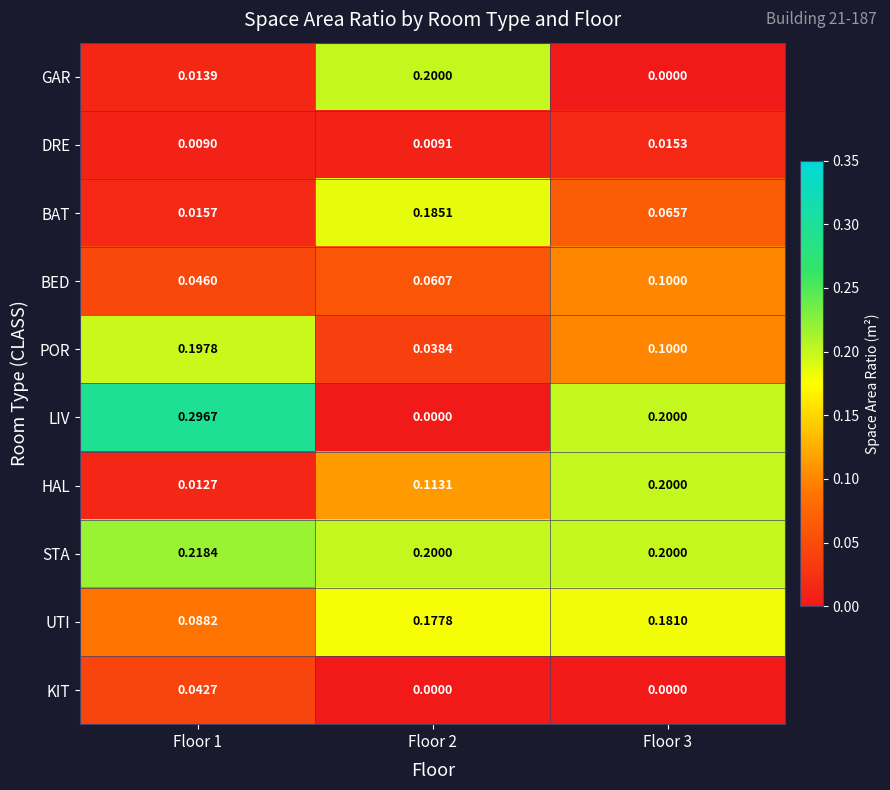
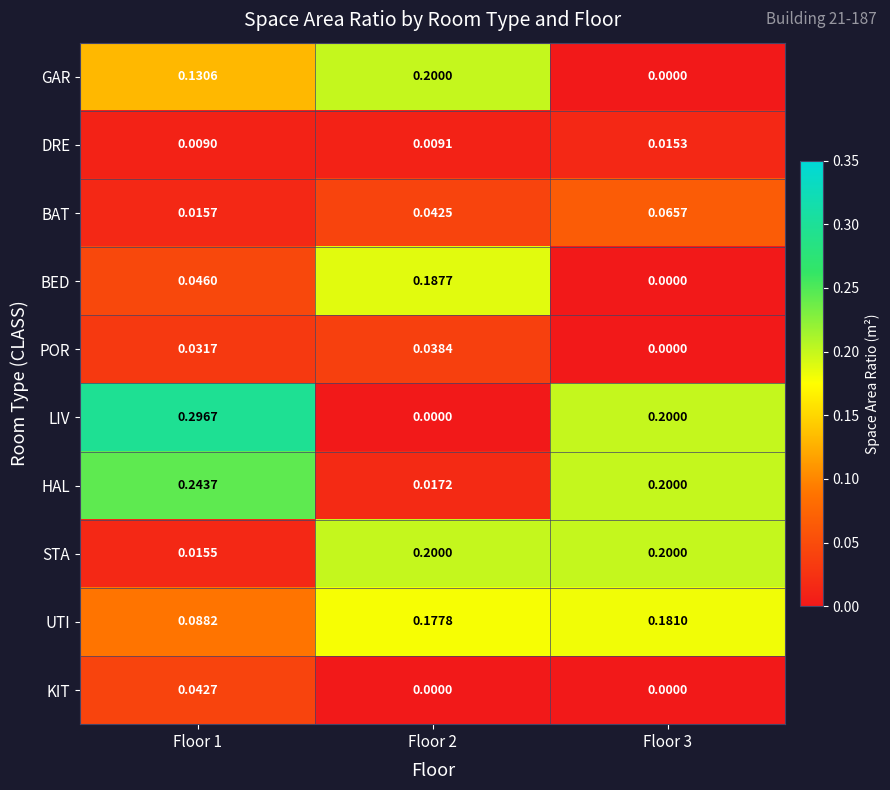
  {
    "GAR": {
-     "Floor 1": 0.0139,
+     "Floor 1": 0.1306,
      "Floor 2": 0.2000,
      "Floor 3": 0.0000
    },
    "DRE": {
      "Floor 1": 0.0090,
      "Floor 2": 0.0091,
      "Floor 3": 0.0153
    },
    "BAT": {
      "Floor 1": 0.0157,
-     "Floor 2": 0.1851,
+     "Floor 2": 0.0425,
      "Floor 3": 0.0657
    },
    "BED": {
      "Floor 1": 0.0460,
-     "Floor 2": 0.0607,
-     "Floor 3": 0.1000
+     "Floor 2": 0.1877,
+     "Floor 3": 0.0000
    },
    "POR": {
-     "Floor 1": 0.1978,
+     "Floor 1": 0.0317,
      "Floor 2": 0.0384,
-     "Floor 3": 0.1000
+     "Floor 3": 0.0000
    },
    "LIV": {
      "Floor 1": 0.2967,
      "Floor 2": 0.0000,
      "Floor 3": 0.2000
    },
    "HAL": {
-     "Floor 1": 0.0127,
-     "Floor 2": 0.1131,
+     "Floor 1": 0.2437,
+     "Floor 2": 0.0172,
      "Floor 3": 0.2000
    },
    "STA": {
-     "Floor 1": 0.2184,
+     "Floor 1": 0.0155,
      "Floor 2": 0.2000,
      "Floor 3": 0.2000
    },
    "UTI": {
      "Floor 1": 0.0882,
      "Floor 2": 0.1778,
      "Floor 3": 0.1810
    },
    "KIT": {
      "Floor 1": 0.0427,
      "Floor 2": 0.0000,
      "Floor 3": 0.0000
    }
  }
